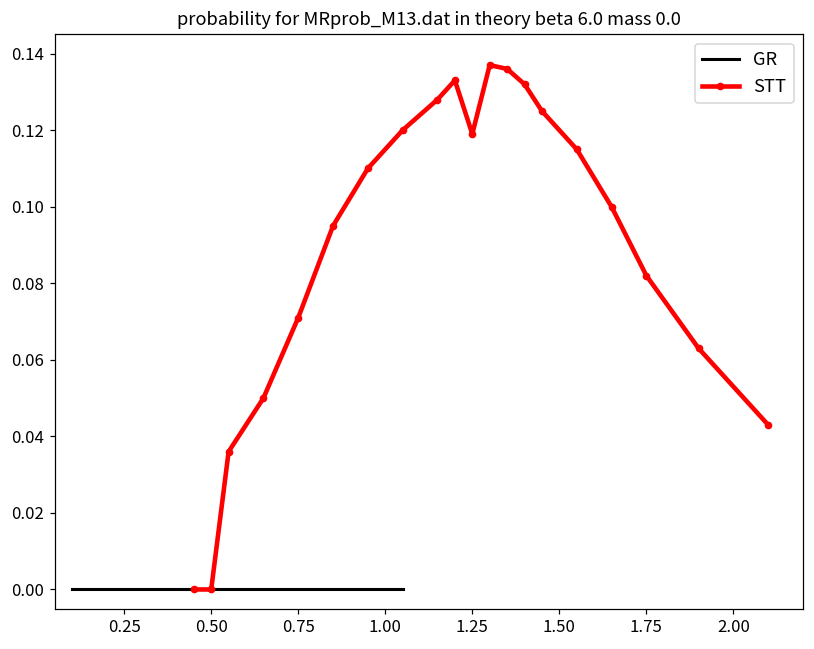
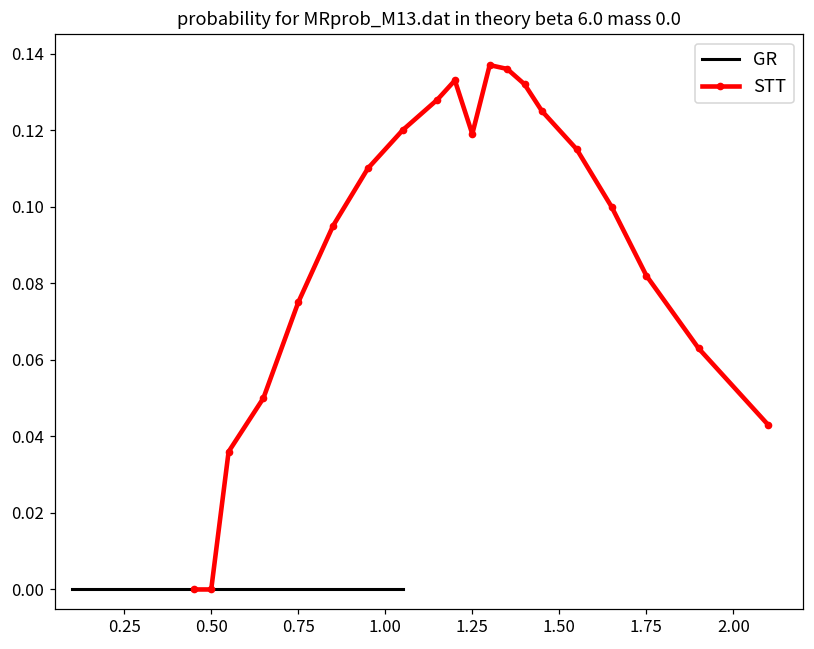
  {
    "GR": {
      "0.25": 0.000,
      "0.75": 0.000,
      "1.00": 0.000
    },
    "STT": {
-     "0.75": 0.071,
+     "0.75": 0.075,
      "1.25": 0.119,
      "1.75": 0.082
    }
  }
